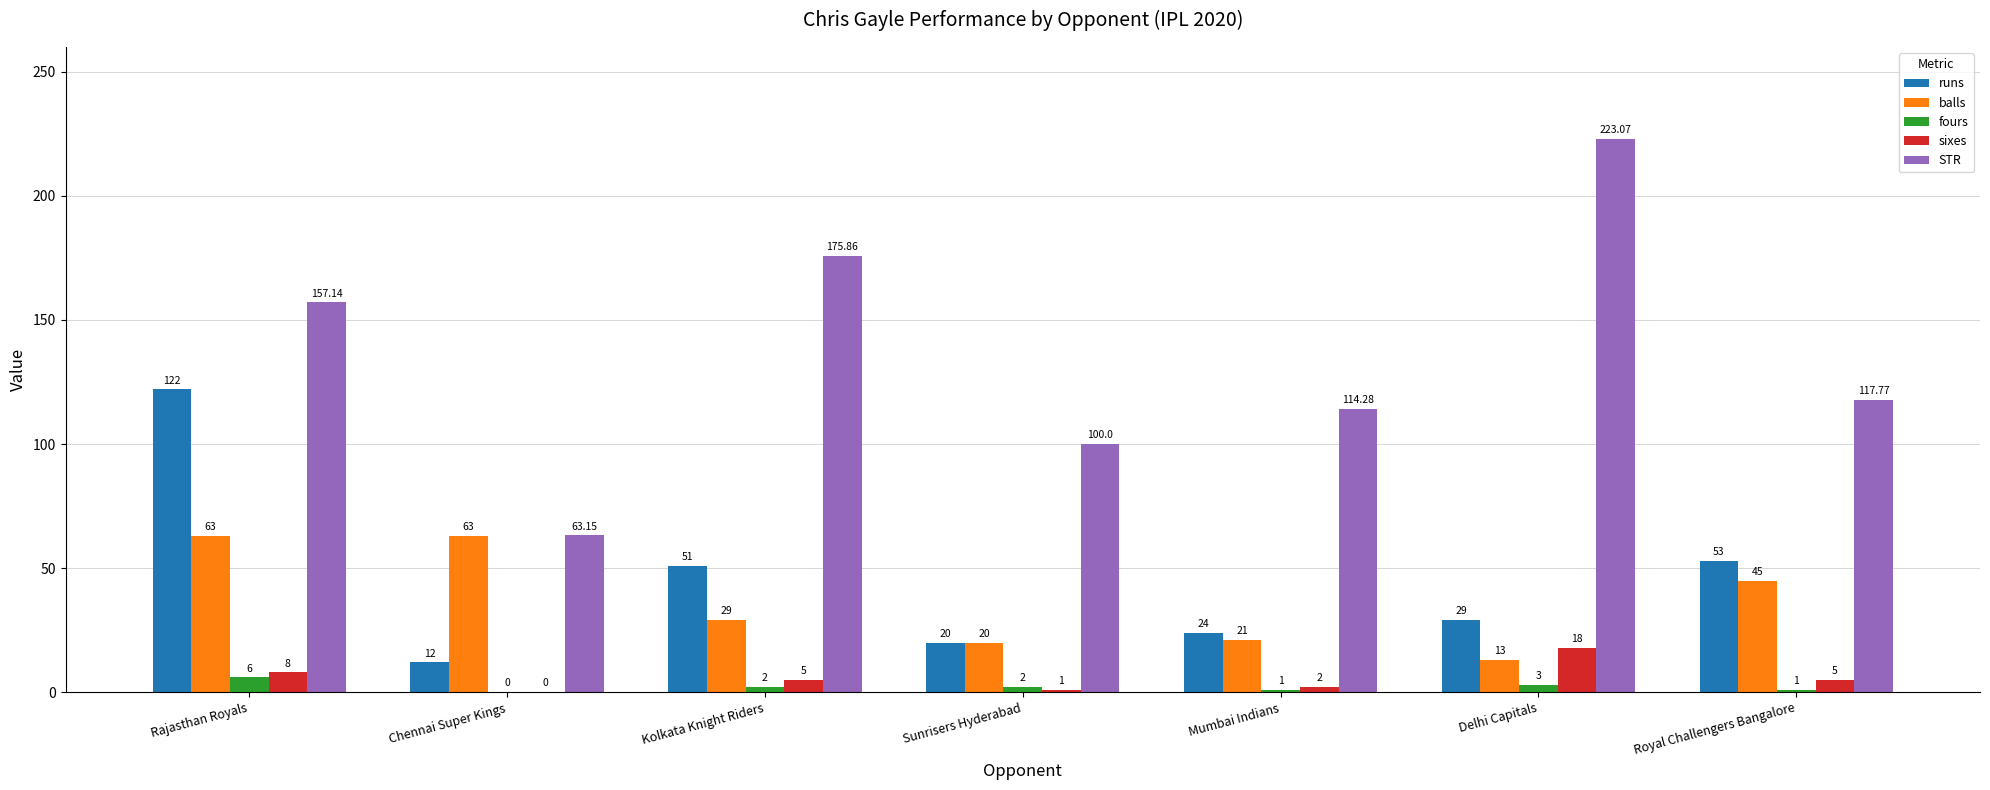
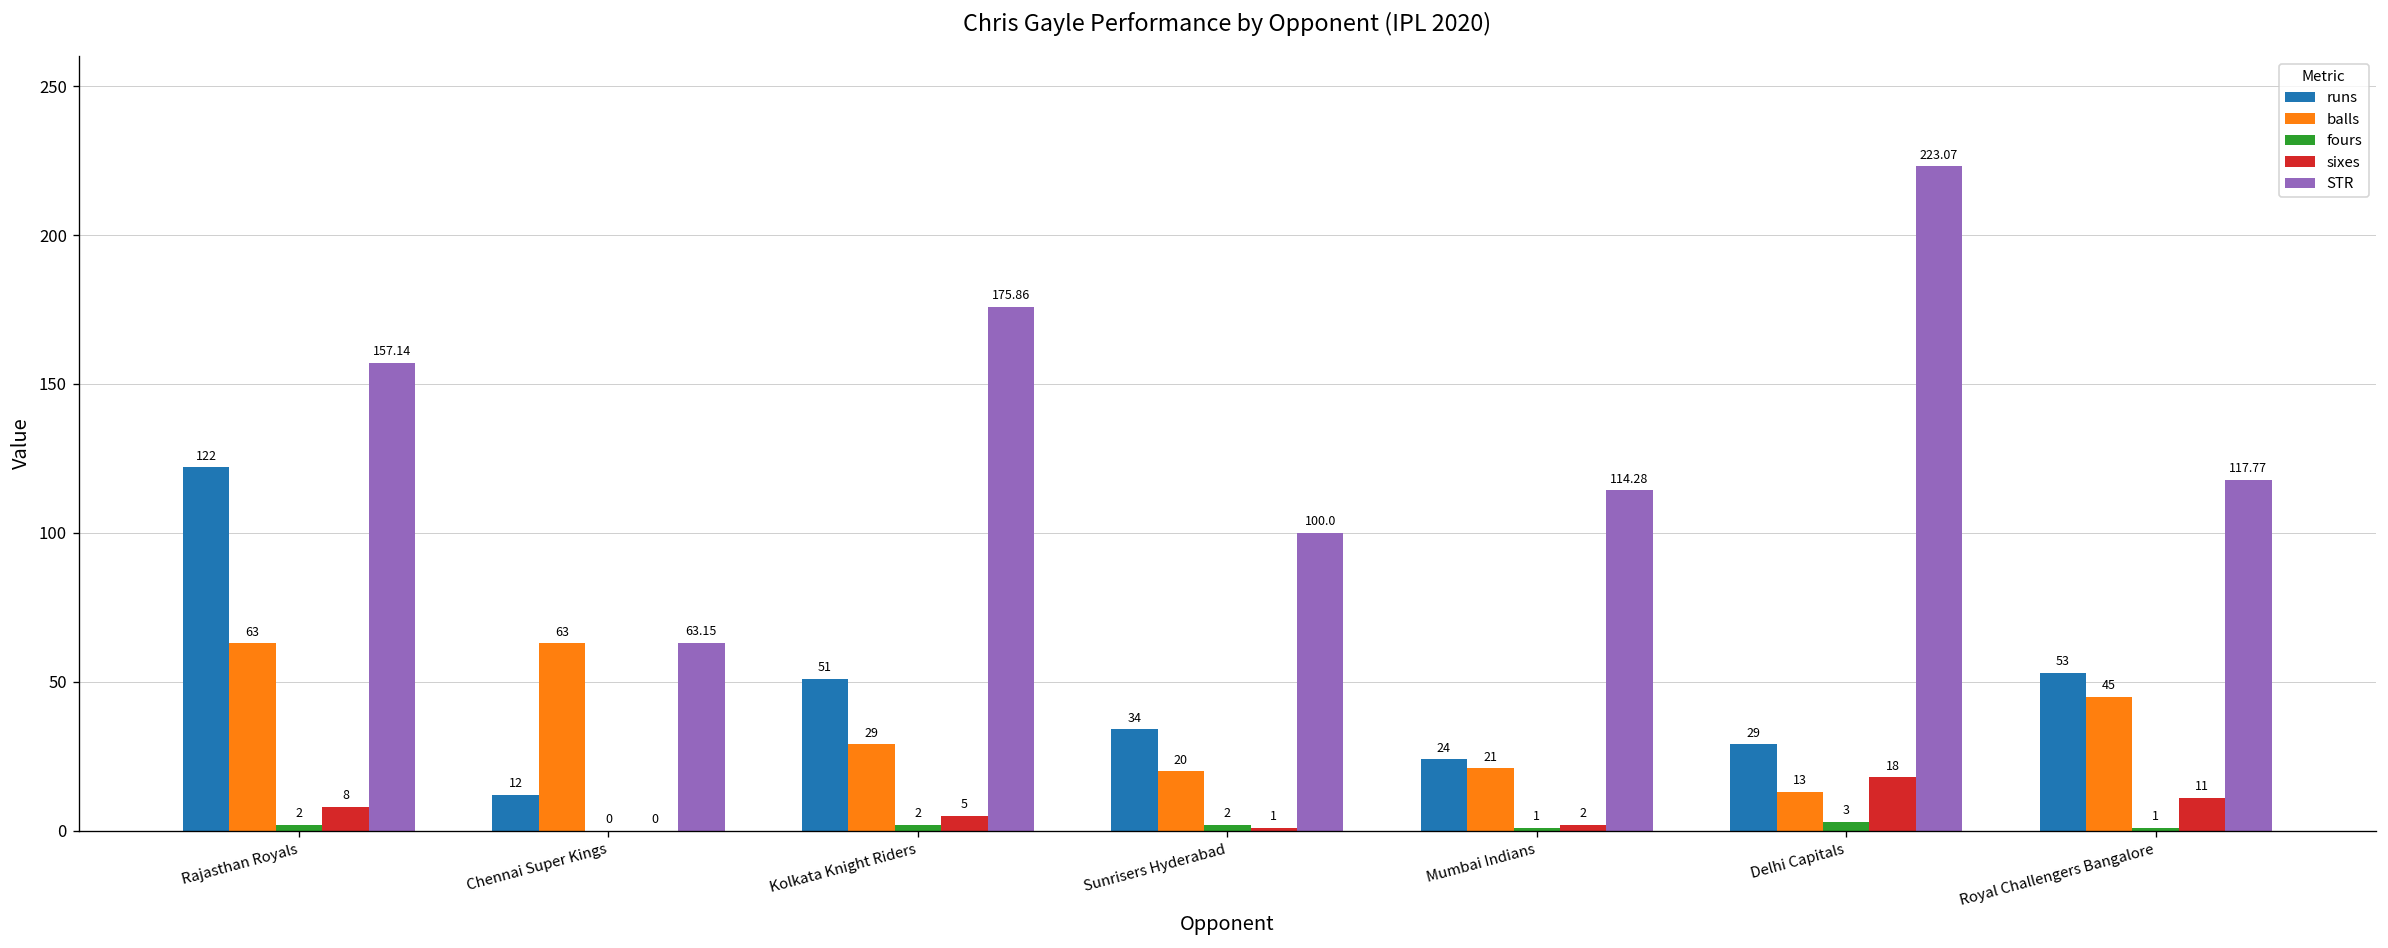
  {
    "runs": {
      "Rajasthan Royals": 122,
      "Chennai Super Kings": 12,
      "Kolkata Knight Riders": 51,
-     "Sunrisers Hyderabad": 20,
+     "Sunrisers Hyderabad": 34,
      "Mumbai Indians": 24,
      "Delhi Capitals": 29,
      "Royal Challengers Bangalore": 53
    },
    "balls": {
      "Rajasthan Royals": 63,
      "Chennai Super Kings": 63,
      "Kolkata Knight Riders": 29,
      "Sunrisers Hyderabad": 20,
      "Mumbai Indians": 21,
      "Delhi Capitals": 13,
      "Royal Challengers Bangalore": 45
    },
    "fours": {
-     "Rajasthan Royals": 6,
+     "Rajasthan Royals": 2,
      "Chennai Super Kings": 0,
      "Kolkata Knight Riders": 2,
      "Sunrisers Hyderabad": 2,
      "Mumbai Indians": 1,
      "Delhi Capitals": 3,
      "Royal Challengers Bangalore": 1
    },
    "sixes": {
      "Rajasthan Royals": 8,
      "Chennai Super Kings": 0,
      "Kolkata Knight Riders": 5,
      "Sunrisers Hyderabad": 1,
      "Mumbai Indians": 2,
      "Delhi Capitals": 18,
-     "Royal Challengers Bangalore": 5
+     "Royal Challengers Bangalore": 11
    },
    "STR": {
      "Rajasthan Royals": 157.14,
      "Chennai Super Kings": 63.15,
      "Kolkata Knight Riders": 175.86,
      "Sunrisers Hyderabad": 100.0,
      "Mumbai Indians": 114.28,
      "Delhi Capitals": 223.07,
      "Royal Challengers Bangalore": 117.77
    }
  }
